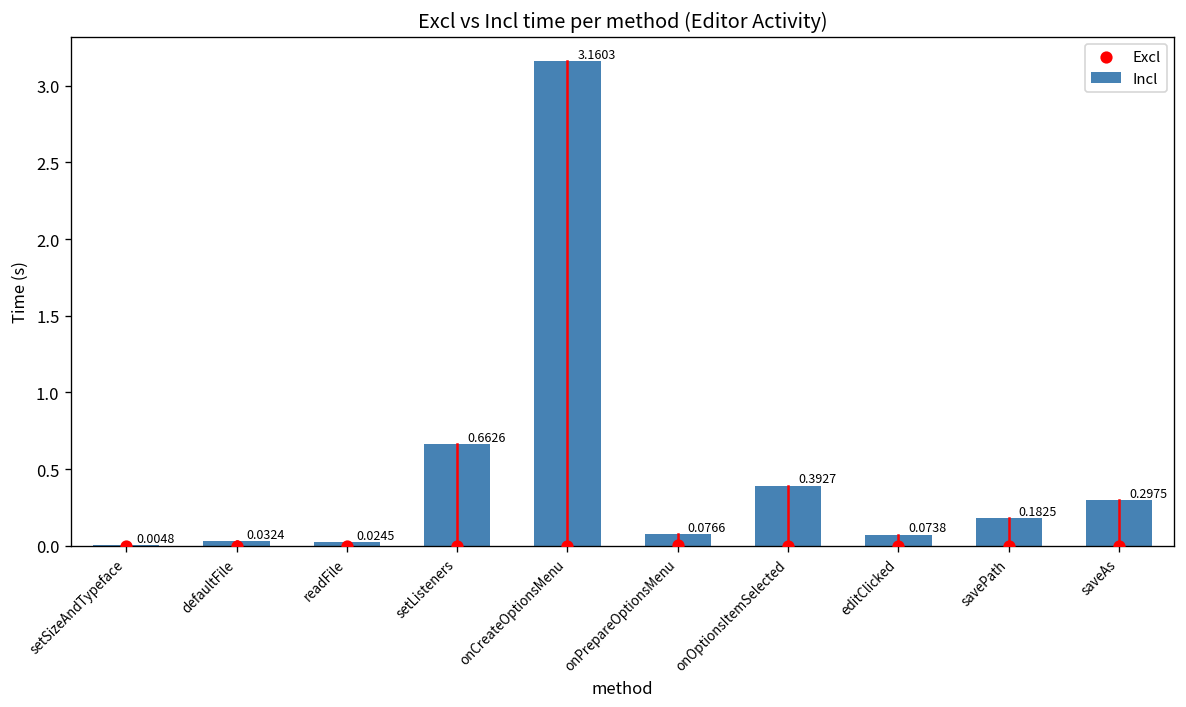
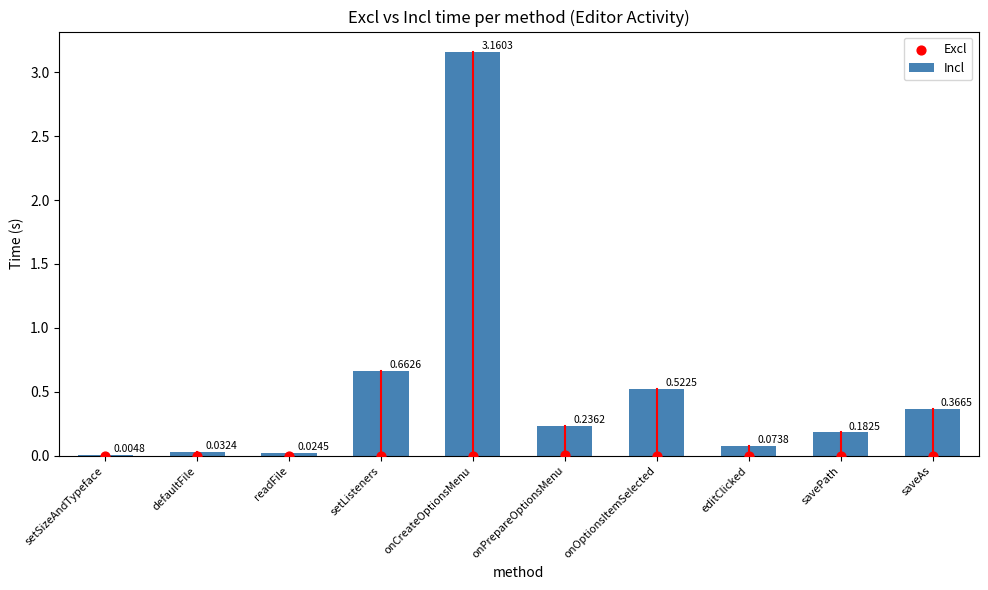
  {
    "Incl": {
      "setSizeAndTypeface": 0.0048,
      "defaultFile": 0.0324,
      "readFile": 0.0245,
      "setListeners": 0.6626,
      "onCreateOptionsMenu": 3.1603,
-     "onPrepareOptionsMenu": 0.0766,
-     "onOptionsItemSelected": 0.3927,
+     "onPrepareOptionsMenu": 0.2362,
+     "onOptionsItemSelected": 0.5225,
      "editClicked": 0.0738,
      "savePath": 0.1825,
-     "saveAs": 0.2975
+     "saveAs": 0.3665
    }
  }
